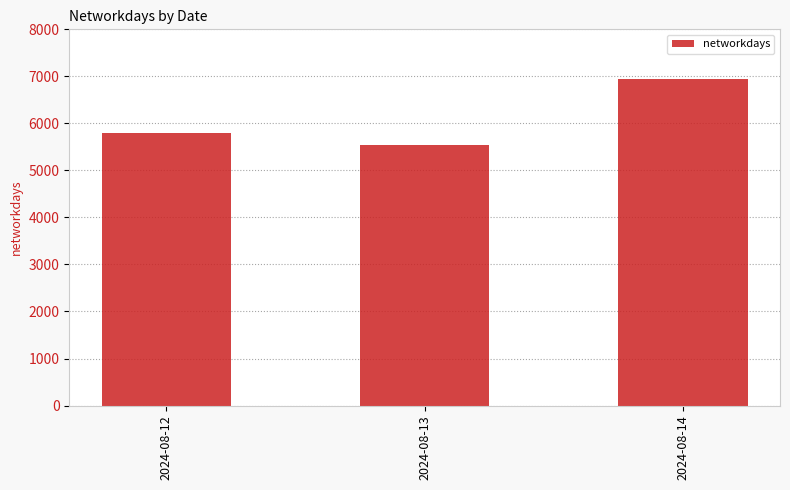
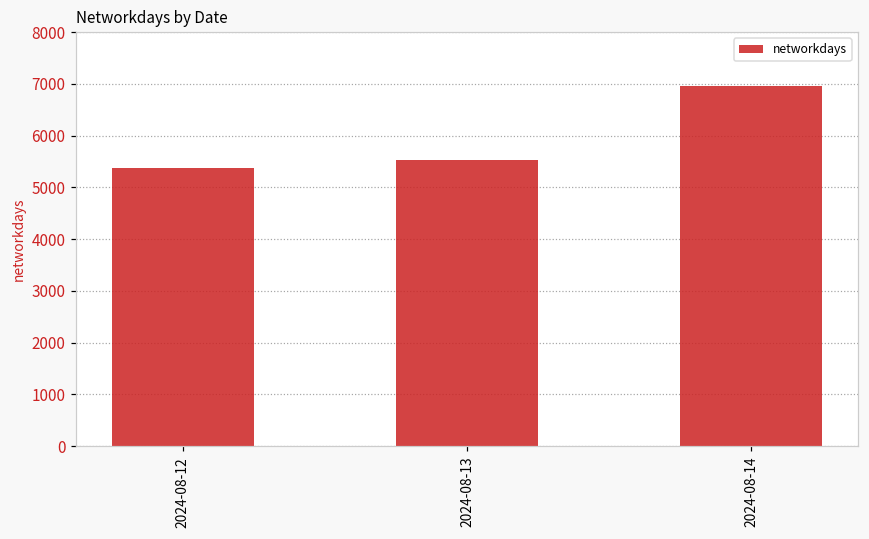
  {
-   "2024-08-12": 5800,
+   "2024-08-12": 5400,
    "2024-08-13": 5500,
    "2024-08-14": 7000
  }
